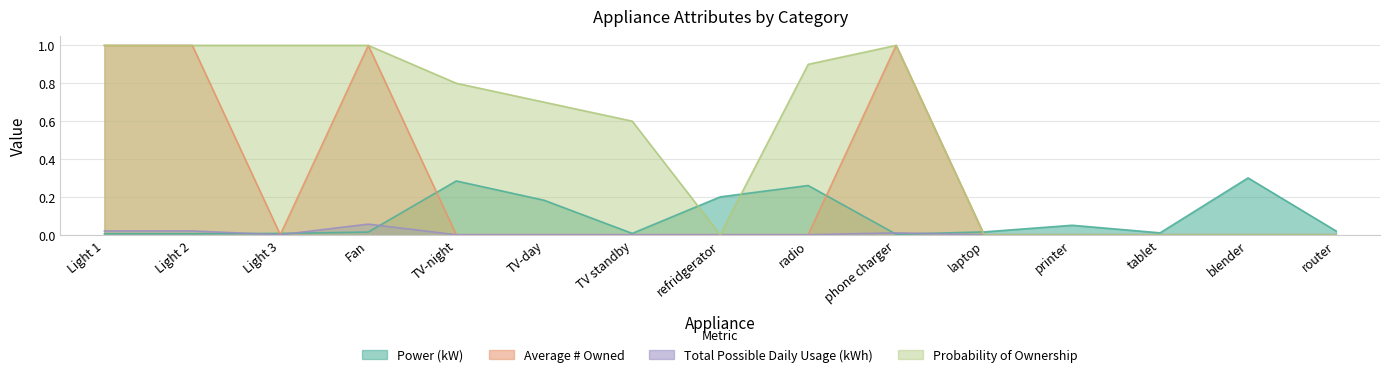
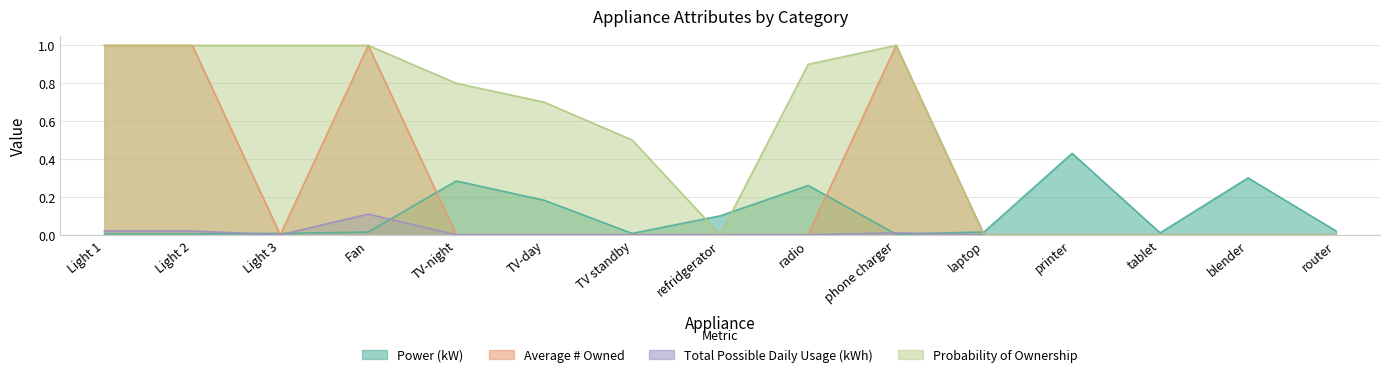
  {
    "Power (kW)": {
      "Light 1": 0.01,
      "Light 2": 0.01,
      "Fan": 0.01,
      "TV-night": 0.28,
      "TV-day": 0.18,
-     "refridgerator": 0.2,
+     "refridgerator": 0.1,
      "radio": 0.26,
      "laptop": 0.02,
-     "printer": 0.05,
+     "printer": 0.43,
      "blender": 0.30,
      "router": 0.02
    },
    "Total Possible Daily Usage (kWh)": {
      "Light 1": 0.02,
      "Light 2": 0.02,
-     "Fan": 0.06
+     "Fan": 0.11
    },
    "Probability of Ownership": {
      "Light 3": 1.0,
      "TV-night": 0.8,
      "TV-day": 0.7,
-     "TV standby": 0.6,
+     "TV standby": 0.5,
      "radio": 0.9
    }
  }
